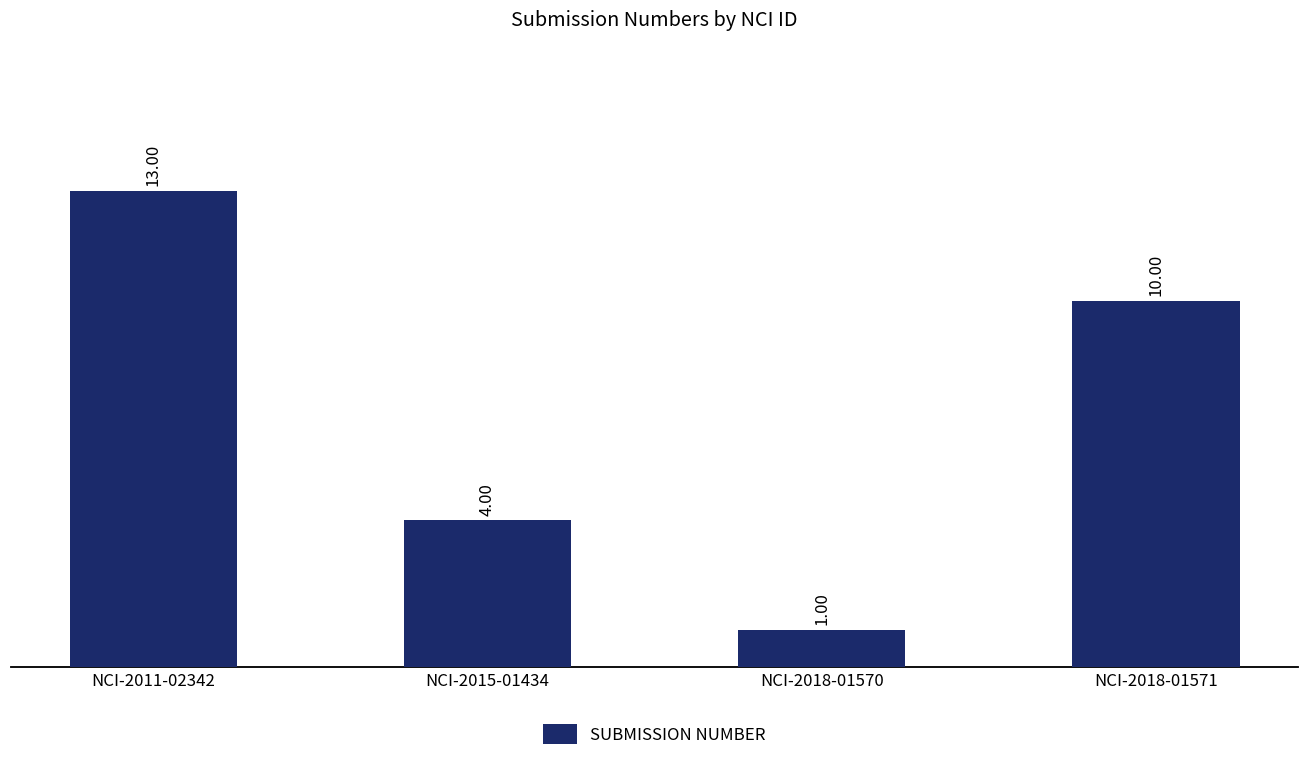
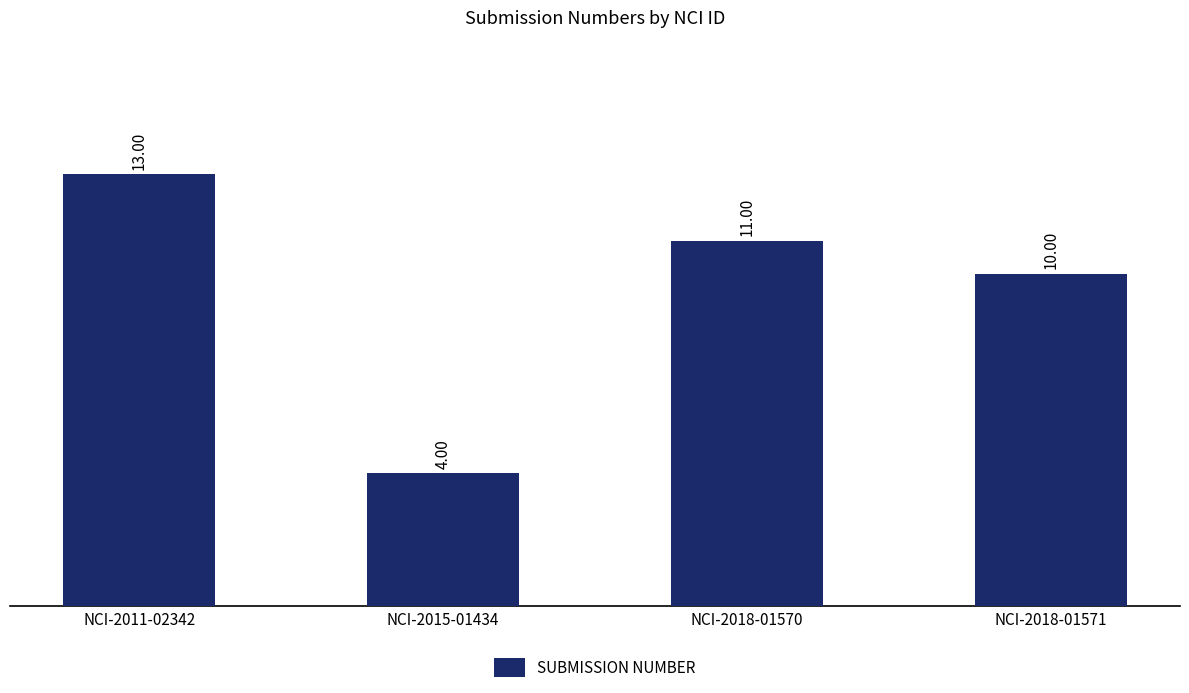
  {
    "NCI-2011-02342": 13.00,
    "NCI-2015-01434": 4.00,
-   "NCI-2018-01570": 1.00,
+   "NCI-2018-01570": 11.00,
    "NCI-2018-01571": 10.00
  }
